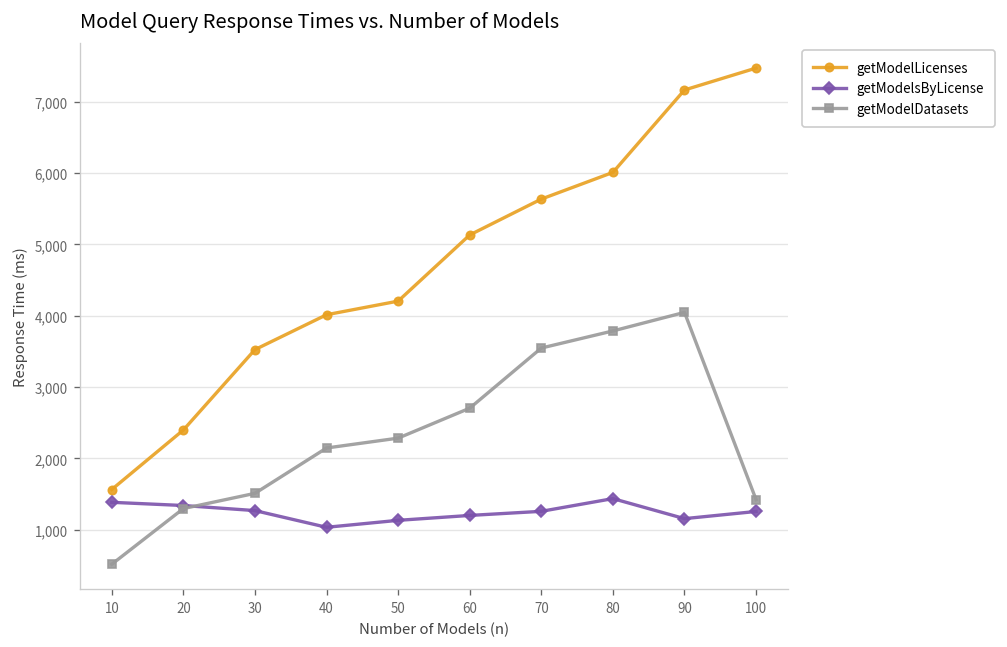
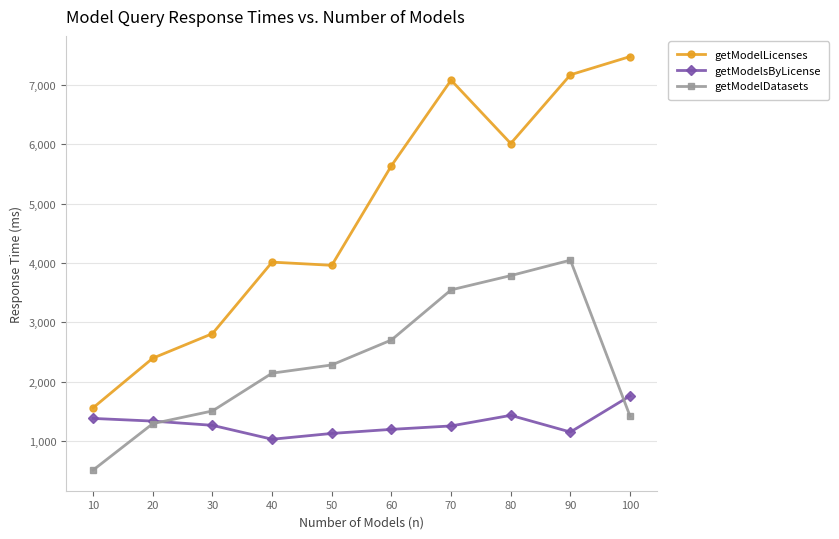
  {
    "getModelLicenses": {
      "10": "1,600",
      "20": "2,400",
-     "30": "3,500",
+     "30": "2,800",
      "40": "4,000",
-     "50": "4,200",
-     "60": "5,100",
-     "70": "5,600",
+     "50": "4,000",
+     "60": "5,600",
+     "70": "7,100",
      "80": "6,000",
      "90": "7,200",
      "100": "7,500"
    },
    "getModelsByLicense": {
      "10": "1,400",
      "30": "1,300",
      "40": "1,000",
      "50": "1,100",
      "60": "1,200",
      "70": "1,300",
      "80": "1,400",
      "90": "1,200",
-     "100": "1,300"
+     "100": "1,800"
    },
    "getModelDatasets": {
      "10": "500",
      "30": "1,500",
      "40": "2,100",
      "50": "2,300",
      "60": "2,700",
      "70": "3,500",
      "80": "3,800",
      "90": "4,000",
      "100": "1,400"
    }
  }
